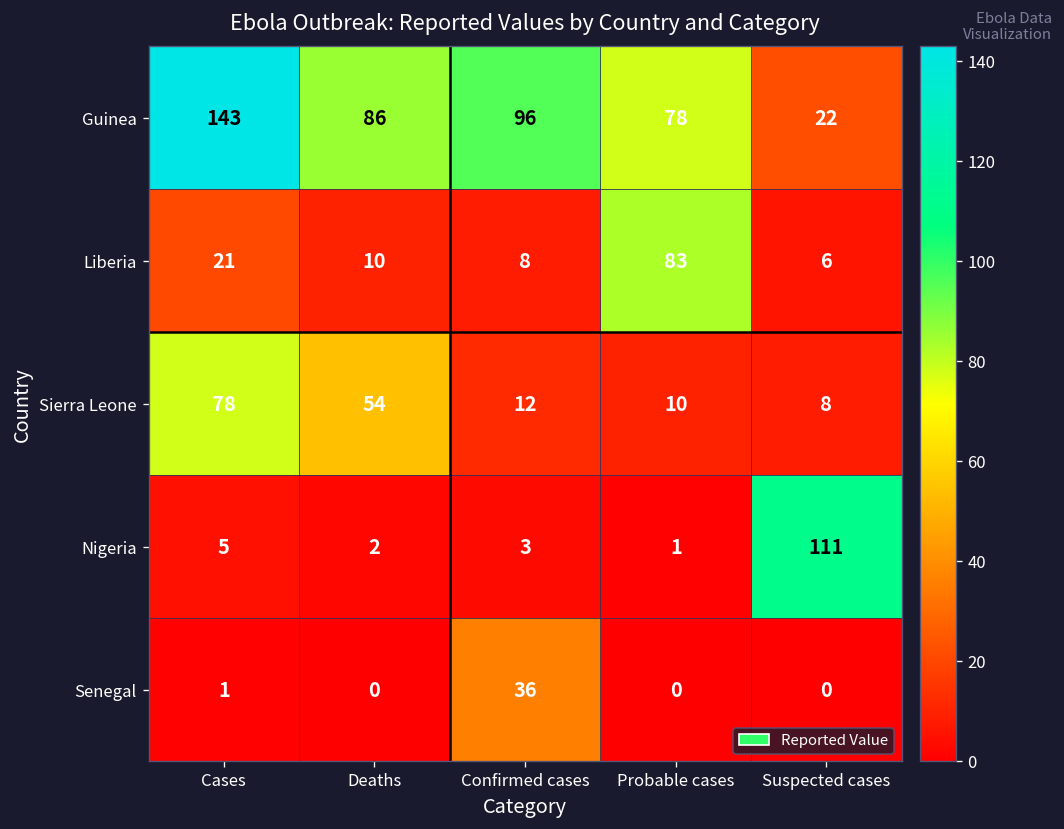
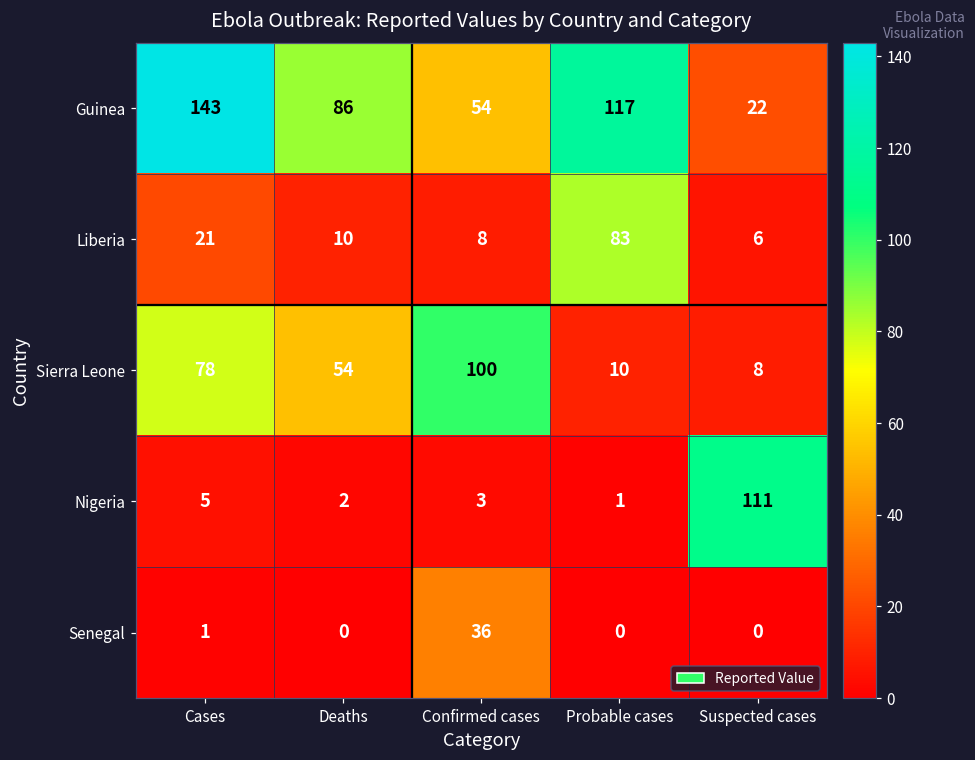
  {
    "Guinea": {
      "Cases": 143,
      "Deaths": 86,
-     "Confirmed cases": 96,
-     "Probable cases": 78,
+     "Confirmed cases": 54,
+     "Probable cases": 117,
      "Suspected cases": 22
    },
    "Liberia": {
      "Cases": 21,
      "Deaths": 10,
      "Confirmed cases": 8,
      "Probable cases": 83,
      "Suspected cases": 6
    },
    "Sierra Leone": {
      "Cases": 78,
      "Deaths": 54,
-     "Confirmed cases": 12,
+     "Confirmed cases": 100,
      "Probable cases": 10,
      "Suspected cases": 8
    },
    "Nigeria": {
      "Cases": 5,
      "Deaths": 2,
      "Confirmed cases": 3,
      "Probable cases": 1,
      "Suspected cases": 111
    },
    "Senegal": {
      "Cases": 1,
      "Deaths": 0,
      "Confirmed cases": 36,
      "Probable cases": 0,
      "Suspected cases": 0
    }
  }
